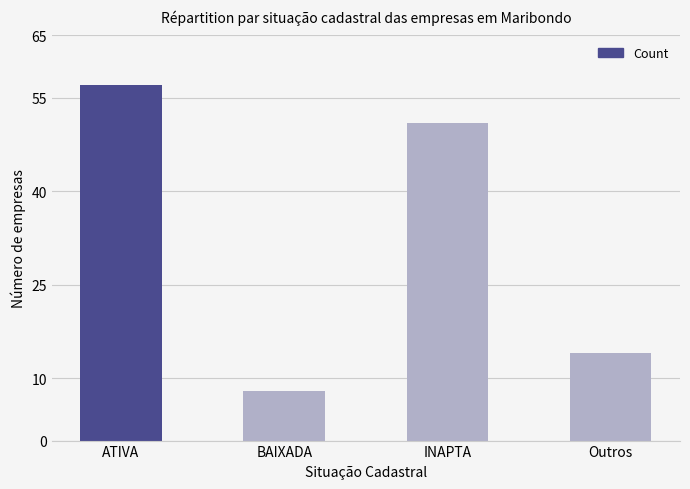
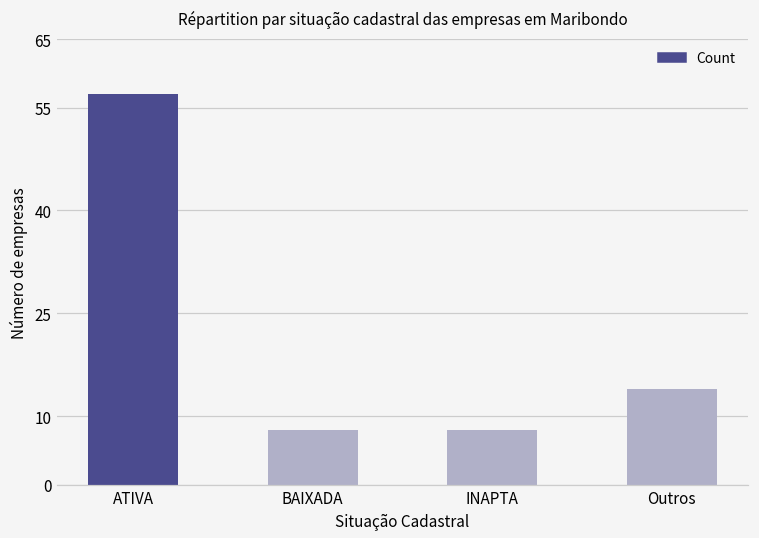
  {
    "ATIVA": 57,
    "BAIXADA": 8,
-   "INAPTA": 51,
+   "INAPTA": 8,
    "Outros": 14
  }
